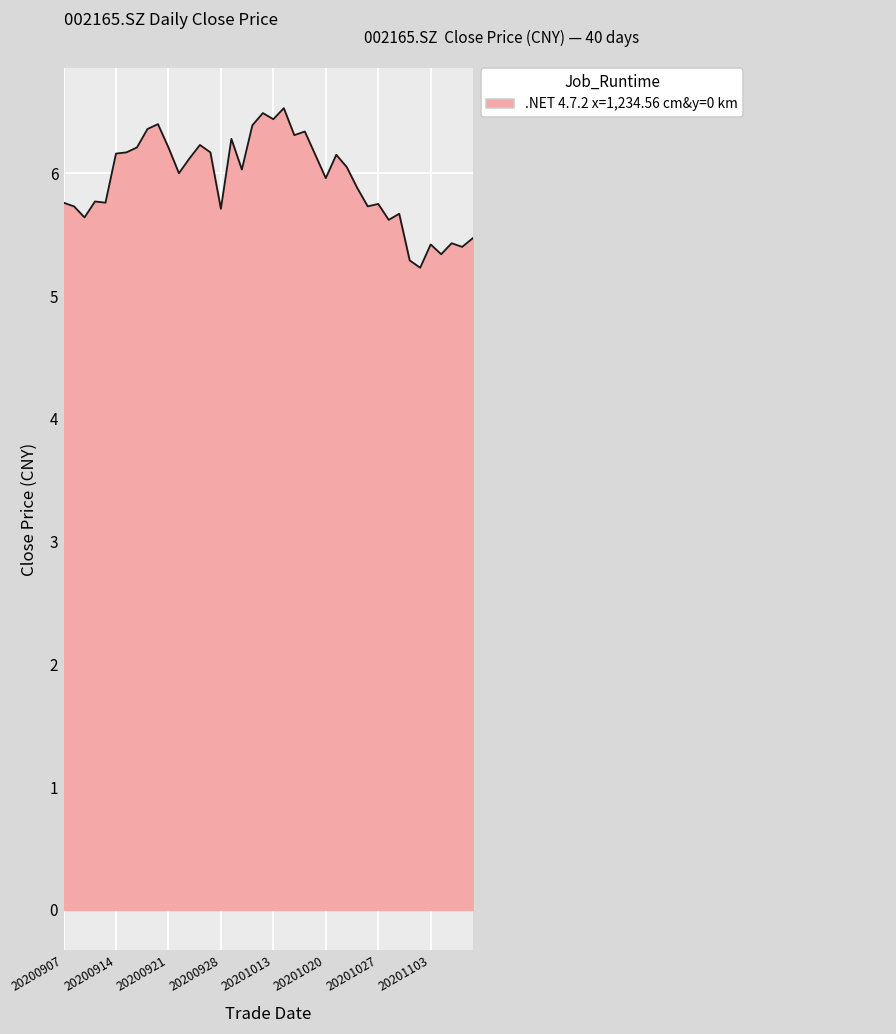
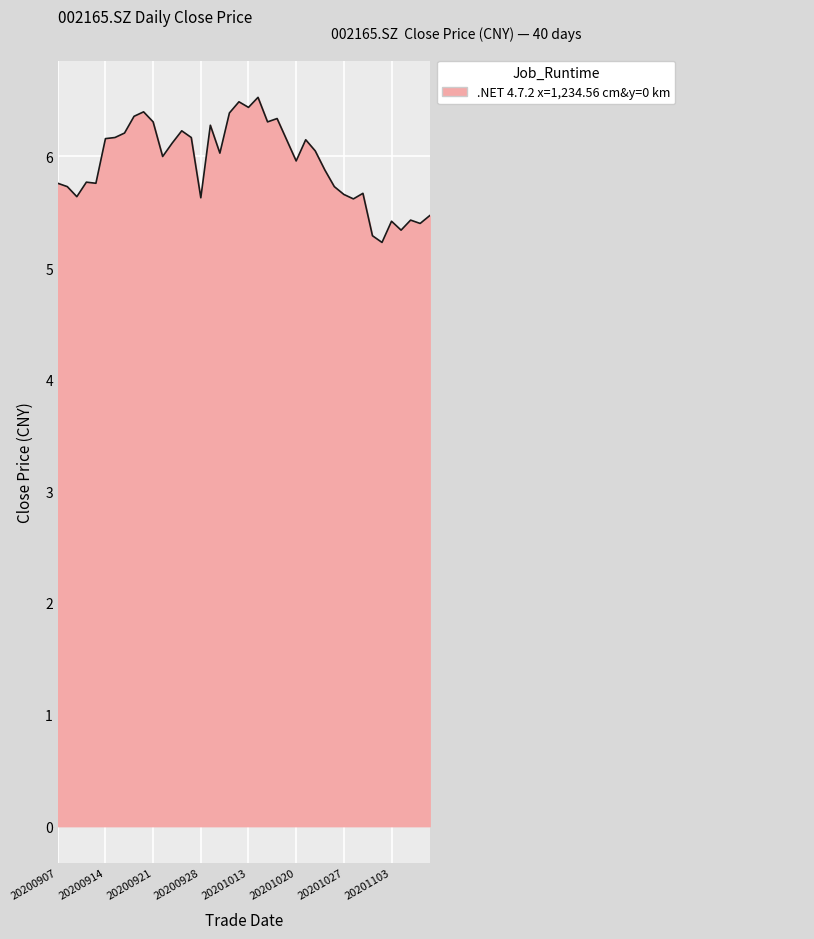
  {
    "20200907": 5.76,
    "20200914": 6.16,
-   "20200921": 6.21,
-   "20200928": 5.71,
+   "20200921": 6.31,
+   "20200928": 5.63,
    "20201013": 6.44,
    "20201020": 5.96,
-   "20201027": 5.75,
+   "20201027": 5.66,
    "20201103": 5.42
  }
